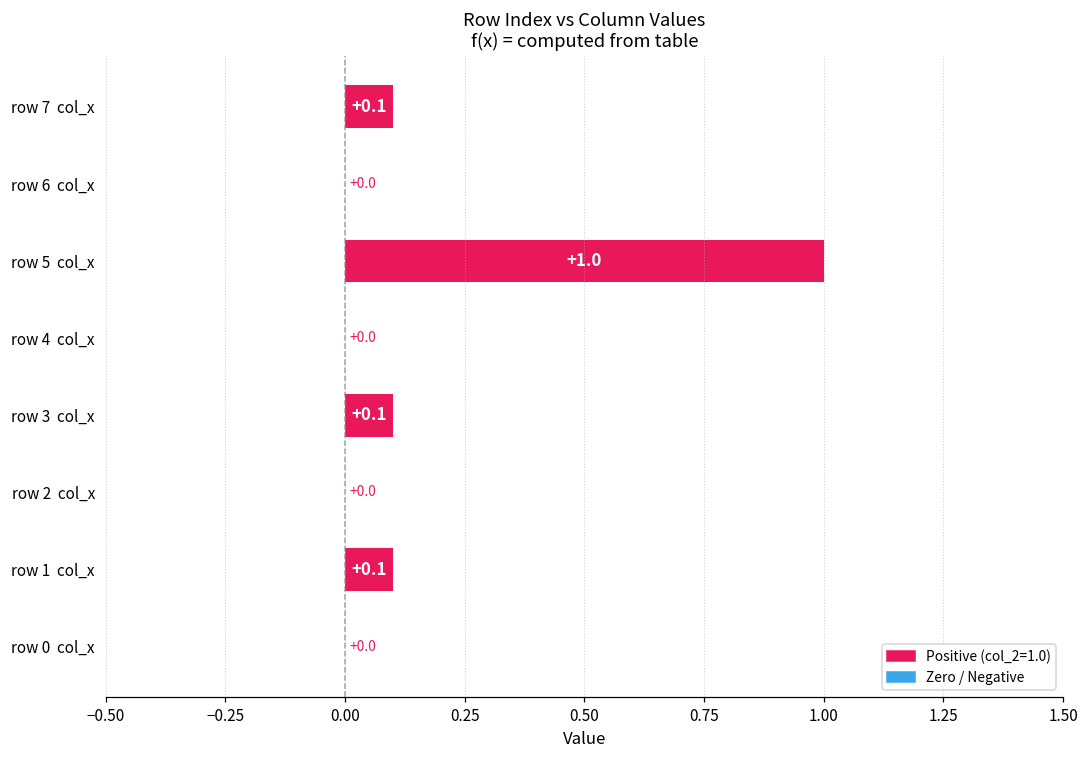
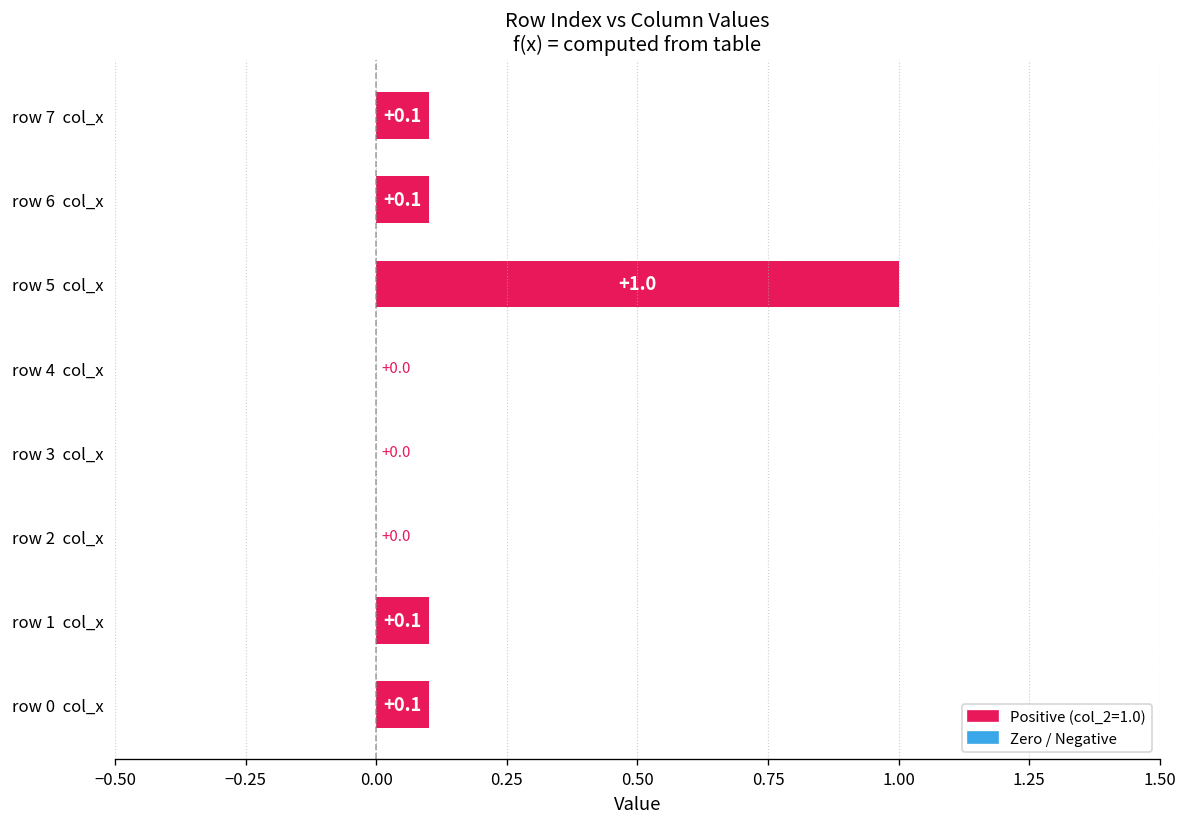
  {
    "row 7 col_x": "+0.1",
-   "row 6 col_x": "+0.0",
+   "row 6 col_x": "+0.1",
    "row 5 col_x": "+1.0",
    "row 4 col_x": "+0.0",
-   "row 3 col_x": "+0.1",
+   "row 3 col_x": "+0.0",
    "row 2 col_x": "+0.0",
    "row 1 col_x": "+0.1",
-   "row 0 col_x": "+0.0"
+   "row 0 col_x": "+0.1"
  }
